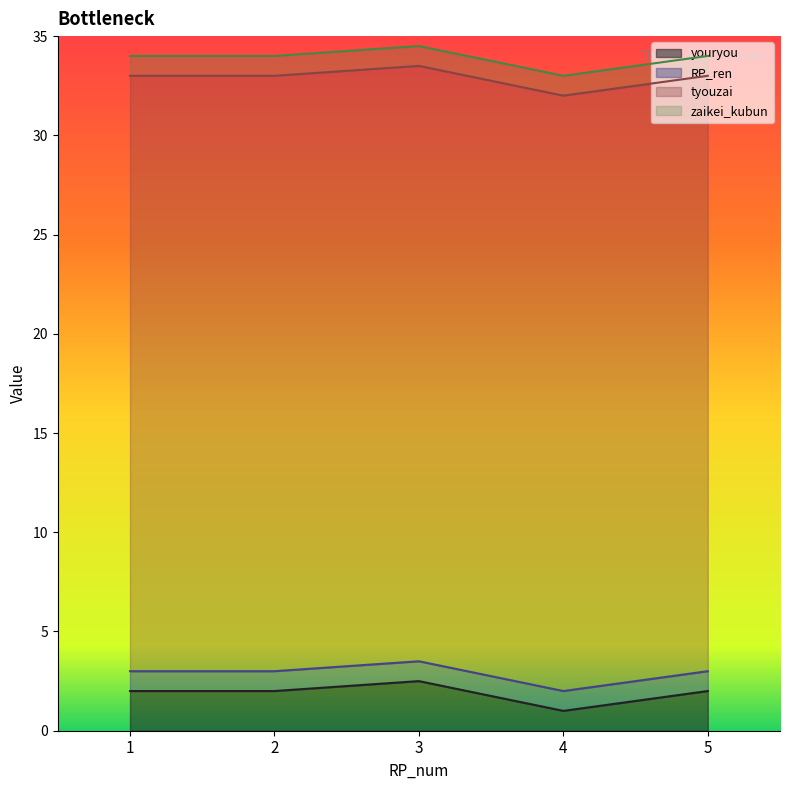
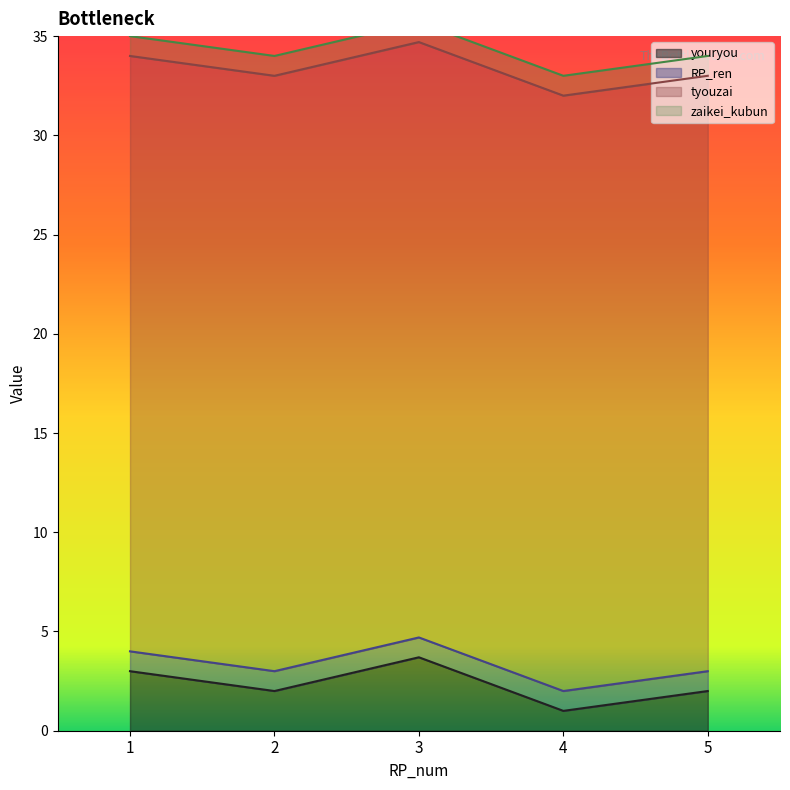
  {
    "youryou": {
-     "1": 2,
+     "1": 3,
      "2": 2.0,
-     "3": 2.5,
+     "3": 3.7,
      "4": 1.0,
      "5": 2.0
    },
    "RP_ren": {
      "1": 1.0,
      "2": 1.0,
      "3": 1.0,
      "4": 1.0,
      "5": 1.0
    }
  }
